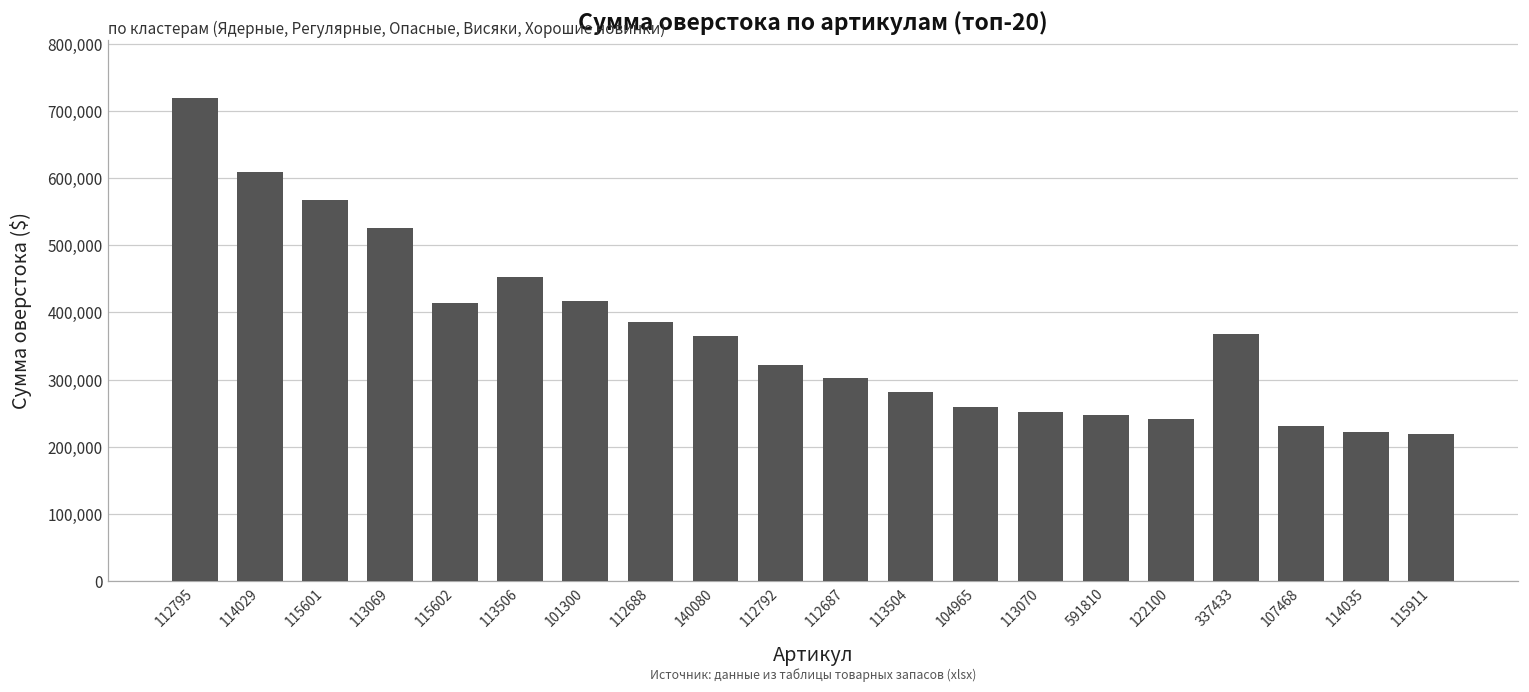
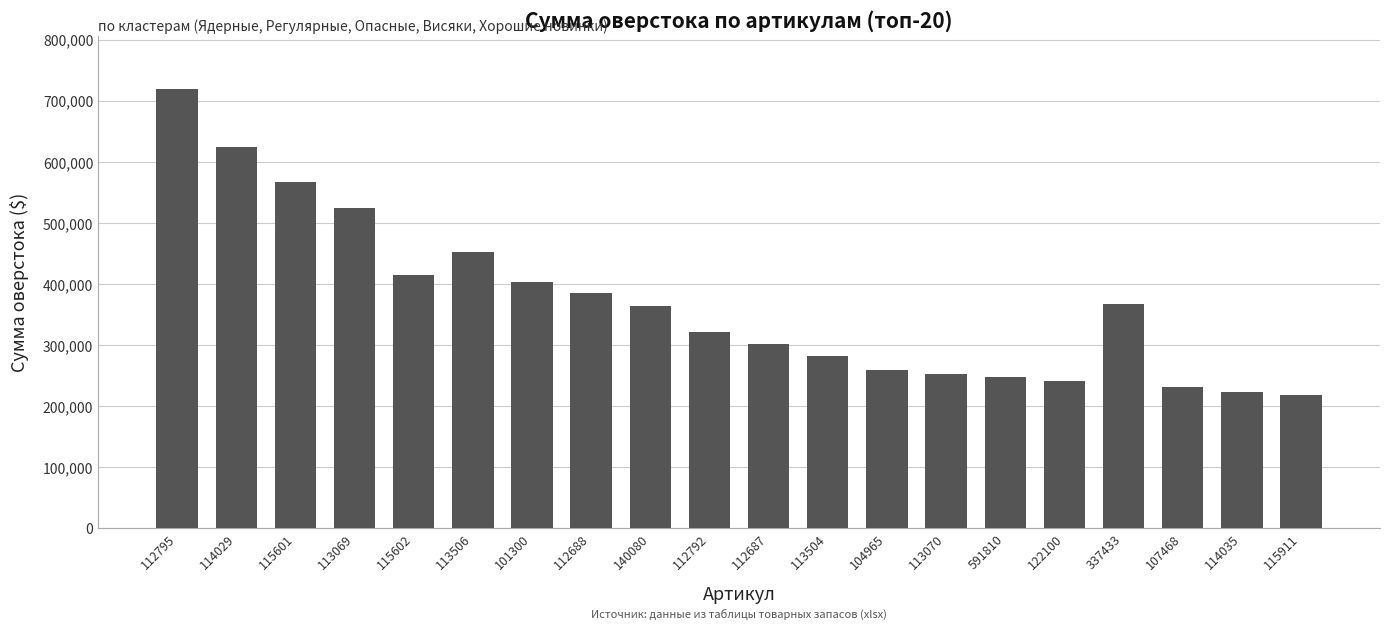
  {
    "112795": "720,000",
-   "114029": "610,000",
+   "114029": "620,000",
    "115601": "570,000",
    "113069": "530,000",
    "115602": "410,000",
    "113506": "450,000",
-   "101300": "420,000",
+   "101300": "400,000",
    "112688": "390,000",
    "140080": "360,000",
    "112792": "320,000",
    "112687": "300,000",
    "113504": "280,000",
    "104965": "260,000",
    "113070": "250,000",
    "591810": "250,000",
    "122100": "240,000",
    "337433": "370,000",
    "107468": "230,000",
    "114035": "220,000",
    "115911": "220,000"
  }
